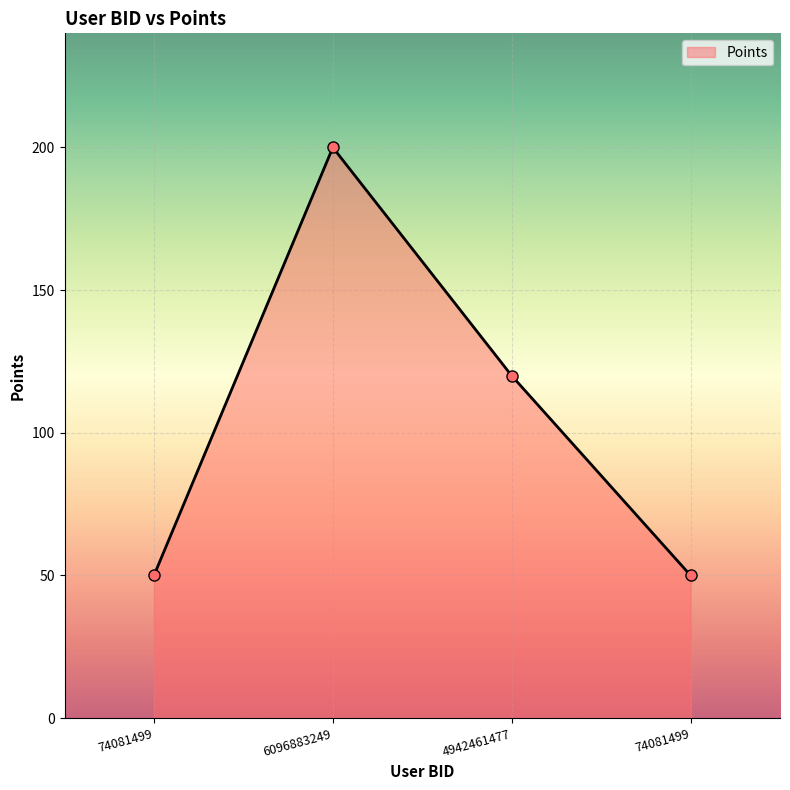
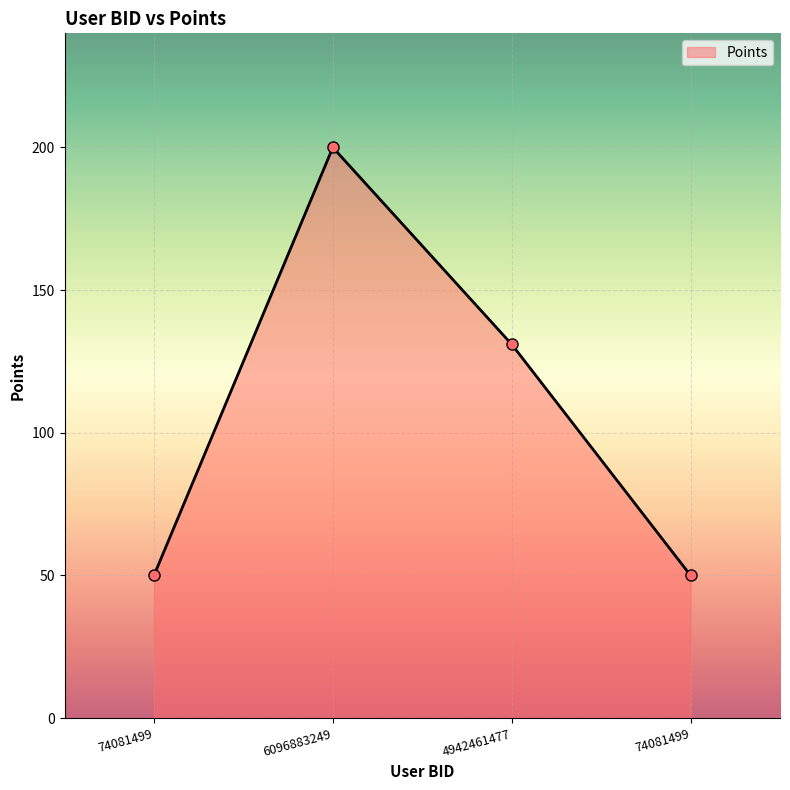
  {
    "6096883249": 200,
-   "4942461477": 120
+   "4942461477": 131
  }
